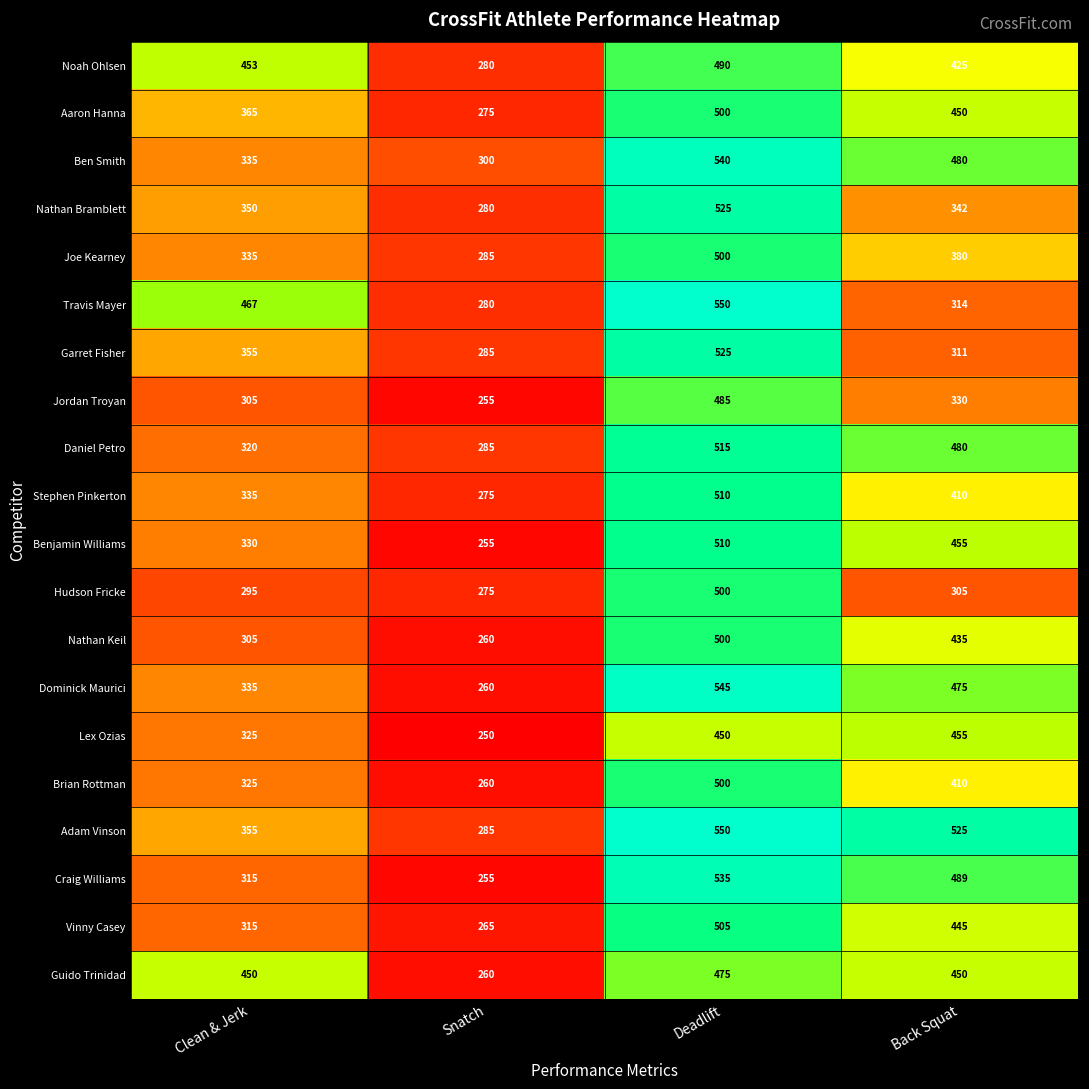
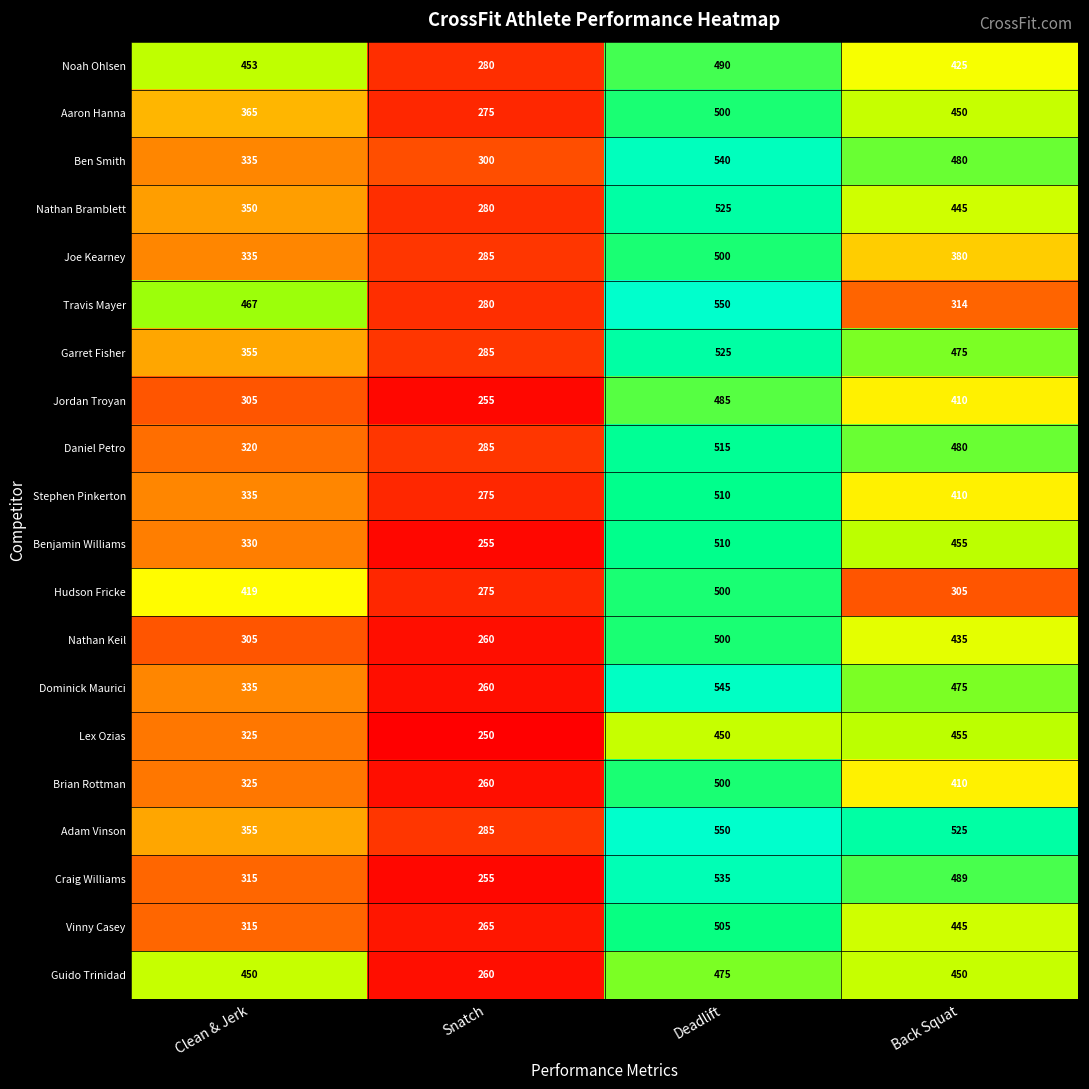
  {
    "Noah Ohlsen": {
      "Clean & Jerk": 453,
      "Snatch": 280,
      "Deadlift": 490,
      "Back Squat": 425
    },
    "Aaron Hanna": {
      "Clean & Jerk": 365,
      "Snatch": 275,
      "Deadlift": 500,
      "Back Squat": 450
    },
    "Ben Smith": {
      "Clean & Jerk": 335,
      "Snatch": 300,
      "Deadlift": 540,
      "Back Squat": 480
    },
    "Nathan Bramblett": {
      "Clean & Jerk": 350,
      "Snatch": 280,
      "Deadlift": 525,
-     "Back Squat": 342
+     "Back Squat": 445
    },
    "Joe Kearney": {
      "Clean & Jerk": 335,
      "Snatch": 285,
      "Deadlift": 500,
      "Back Squat": 380
    },
    "Travis Mayer": {
      "Clean & Jerk": 467,
      "Snatch": 280,
      "Deadlift": 550,
      "Back Squat": 314
    },
    "Garret Fisher": {
      "Clean & Jerk": 355,
      "Snatch": 285,
      "Deadlift": 525,
-     "Back Squat": 311
+     "Back Squat": 475
    },
    "Jordan Troyan": {
      "Clean & Jerk": 305,
      "Snatch": 255,
      "Deadlift": 485,
-     "Back Squat": 330
+     "Back Squat": 410
    },
    "Daniel Petro": {
      "Clean & Jerk": 320,
      "Snatch": 285,
      "Deadlift": 515,
      "Back Squat": 480
    },
    "Stephen Pinkerton": {
      "Clean & Jerk": 335,
      "Snatch": 275,
      "Deadlift": 510,
      "Back Squat": 410
    },
    "Benjamin Williams": {
      "Clean & Jerk": 330,
      "Snatch": 255,
      "Deadlift": 510,
      "Back Squat": 455
    },
    "Hudson Fricke": {
-     "Clean & Jerk": 295,
+     "Clean & Jerk": 419,
      "Snatch": 275,
      "Deadlift": 500,
      "Back Squat": 305
    },
    "Nathan Keil": {
      "Clean & Jerk": 305,
      "Snatch": 260,
      "Deadlift": 500,
      "Back Squat": 435
    },
    "Dominick Maurici": {
      "Clean & Jerk": 335,
      "Snatch": 260,
      "Deadlift": 545,
      "Back Squat": 475
    },
    "Lex Ozias": {
      "Clean & Jerk": 325,
      "Snatch": 250,
      "Deadlift": 450,
      "Back Squat": 455
    },
    "Brian Rottman": {
      "Clean & Jerk": 325,
      "Snatch": 260,
      "Deadlift": 500,
      "Back Squat": 410
    },
    "Adam Vinson": {
      "Clean & Jerk": 355,
      "Snatch": 285,
      "Deadlift": 550,
      "Back Squat": 525
    },
    "Craig Williams": {
      "Clean & Jerk": 315,
      "Snatch": 255,
      "Deadlift": 535,
      "Back Squat": 489
    },
    "Vinny Casey": {
      "Clean & Jerk": 315,
      "Snatch": 265,
      "Deadlift": 505,
      "Back Squat": 445
    },
    "Guido Trinidad": {
      "Clean & Jerk": 450,
      "Snatch": 260,
      "Deadlift": 475,
      "Back Squat": 450
    }
  }
